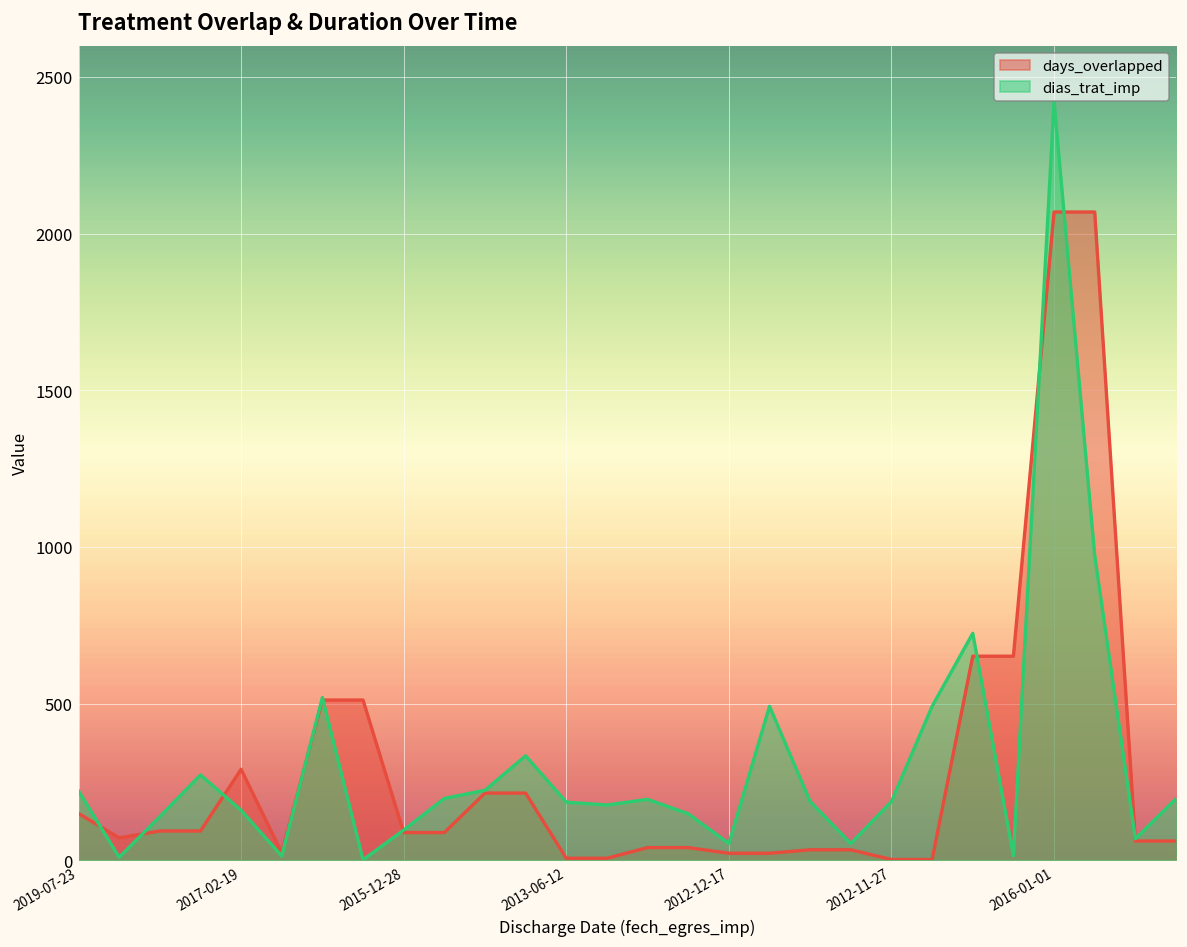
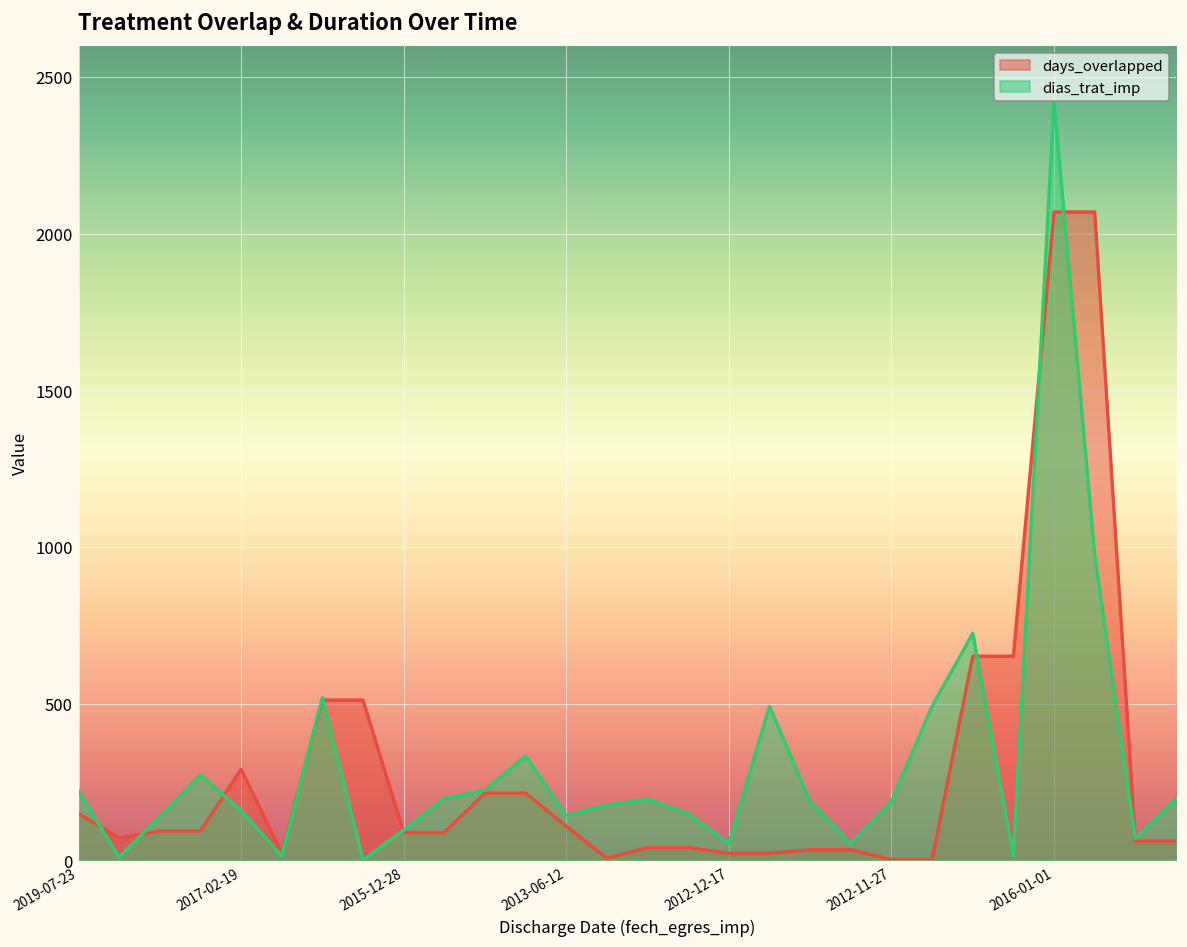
  {
    "days_overlapped": {
      "2019-07-23": 150,
      "2017-02-19": 290,
-     "2013-06-12": 10,
+     "2013-06-12": 110,
      "2016-01-01": 2070
    },
    "dias_trat_imp": {
      "2019-07-23": 220,
      "2017-02-19": 160,
-     "2013-06-12": 190
+     "2013-06-12": 140
    }
  }
